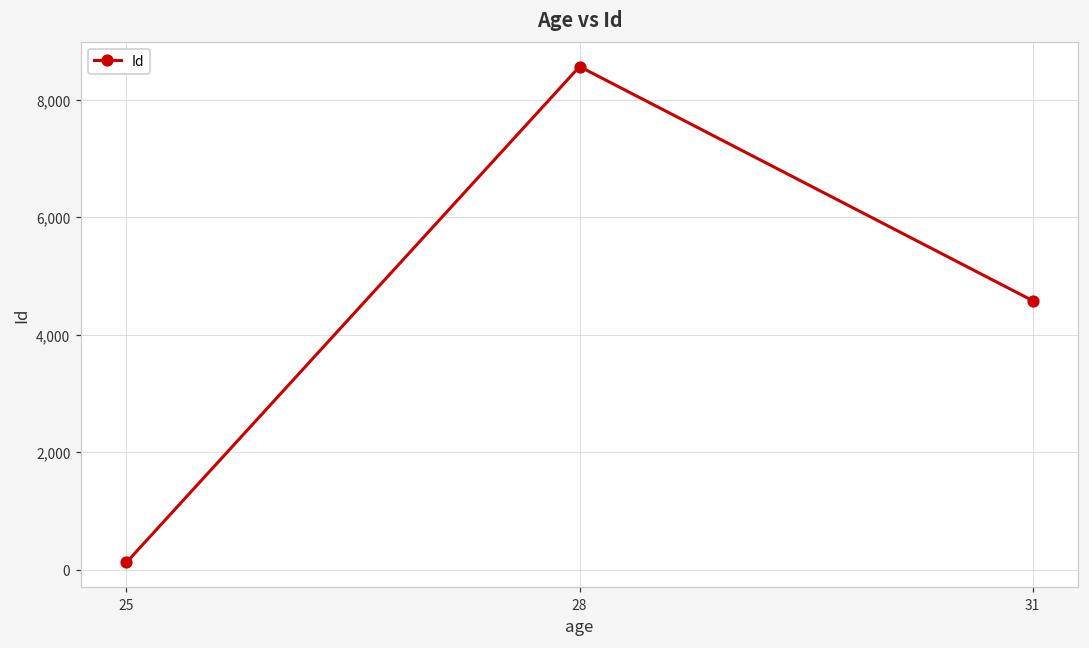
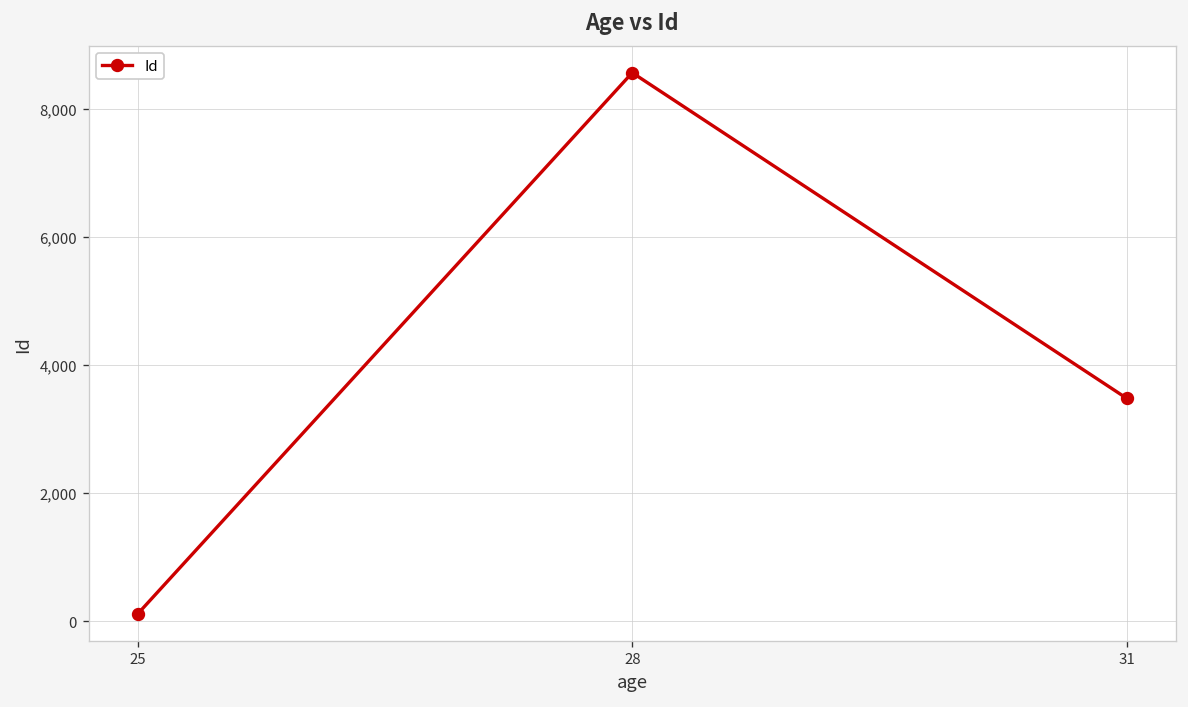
  {
    "25": "100",
    "28": "8,600",
-   "31": "4,600"
+   "31": "3,500"
  }
